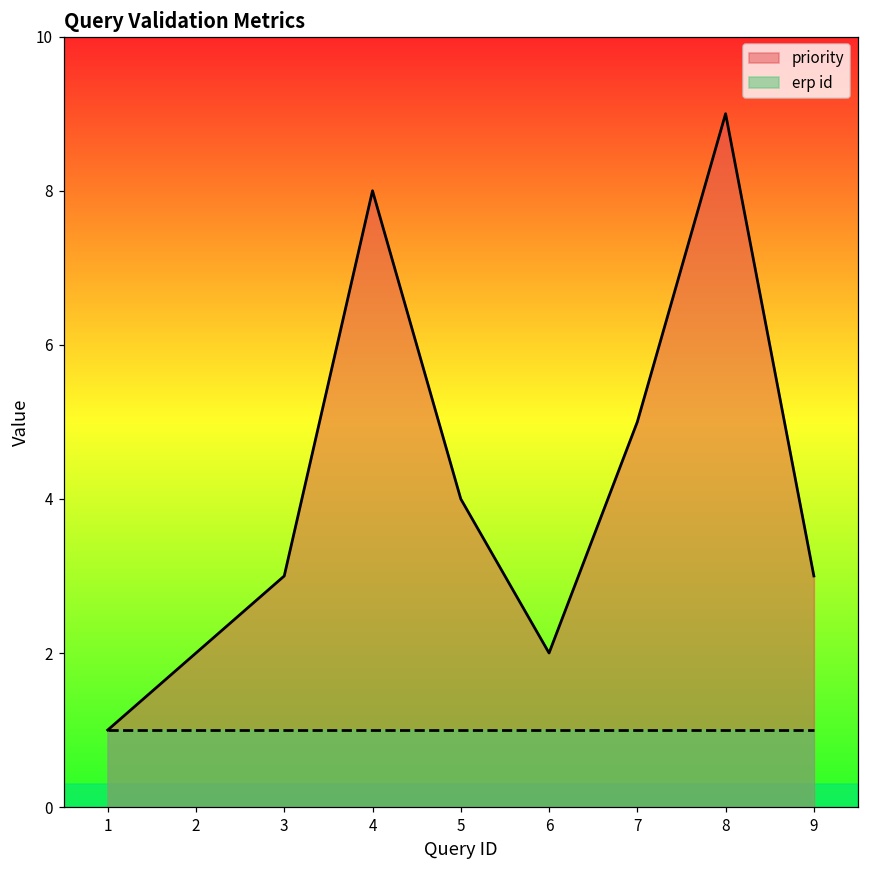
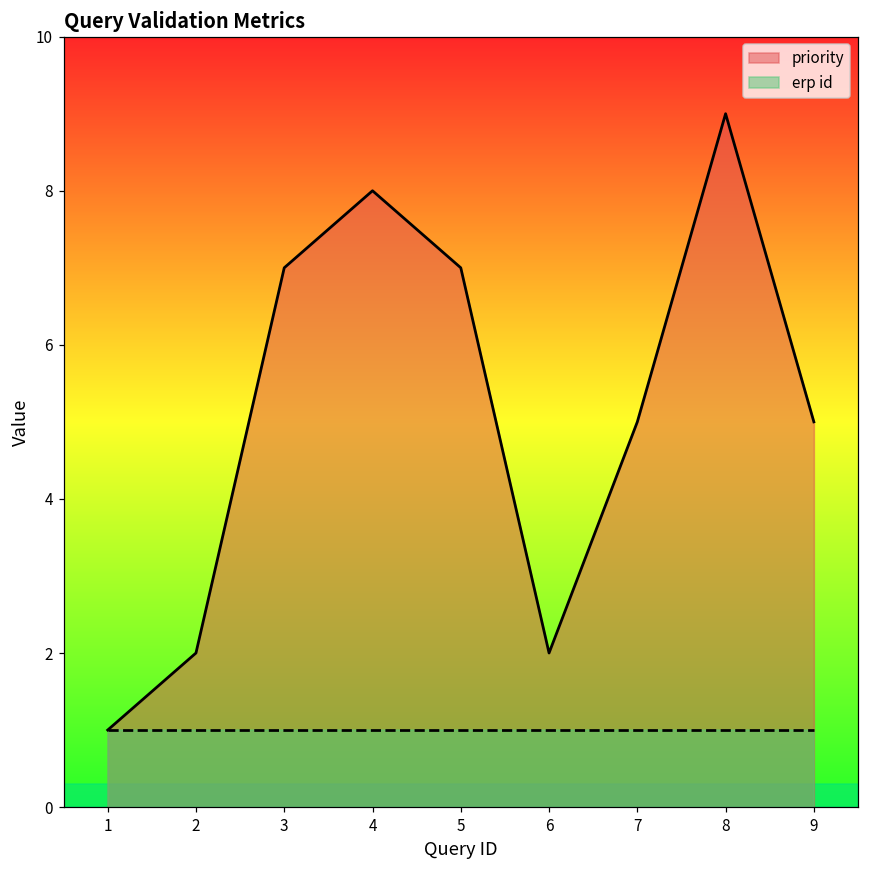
  {
    "priority": {
      "2": 2,
-     "3": 3,
+     "3": 7,
      "4": 8,
-     "5": 4,
+     "5": 7,
      "6": 2,
      "7": 5,
      "8": 9,
-     "9": 3
+     "9": 5
    },
    "erp id": {
      "2": 1,
      "3": 1,
      "4": 1,
      "5": 1,
      "6": 1,
      "7": 1,
      "8": 1,
      "9": 1
    }
  }
